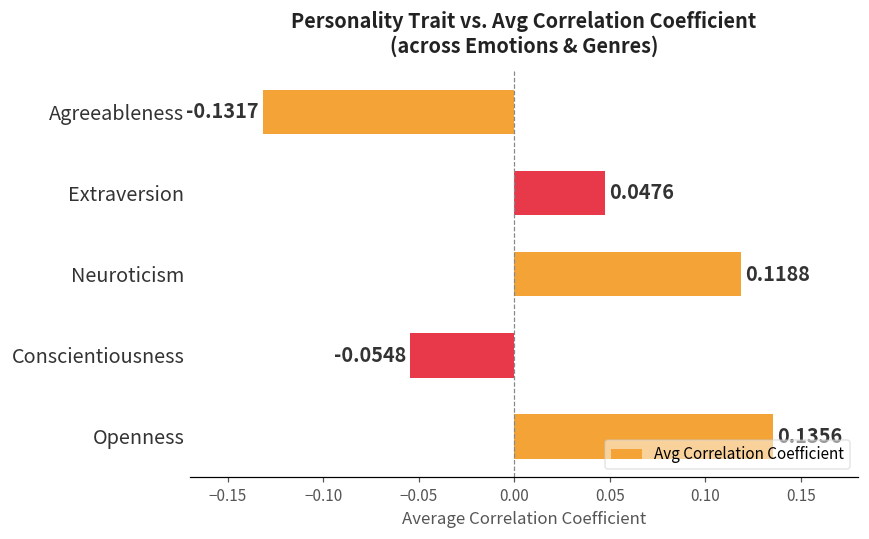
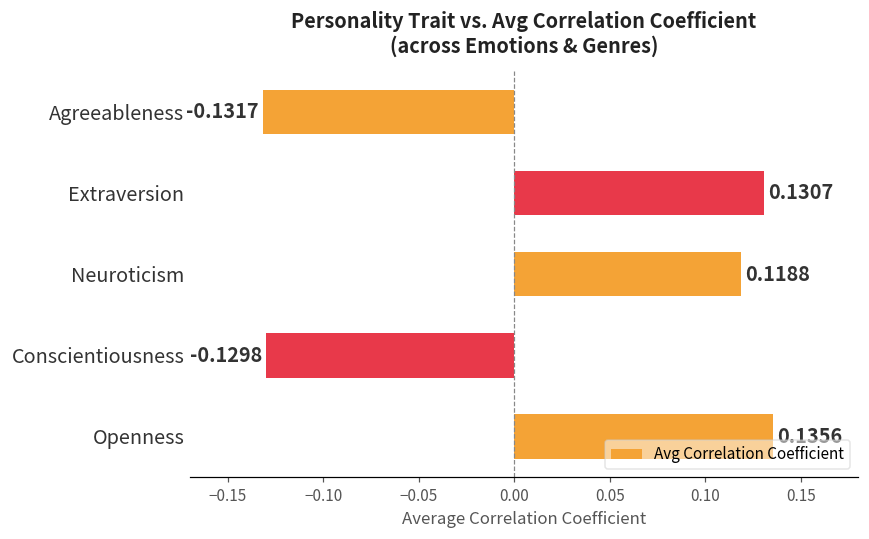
  {
    "Agreeableness": -0.1317,
-   "Extraversion": 0.0476,
+   "Extraversion": 0.1307,
    "Neuroticism": 0.1188,
-   "Conscientiousness": -0.0548
+   "Conscientiousness": -0.1298
  }
